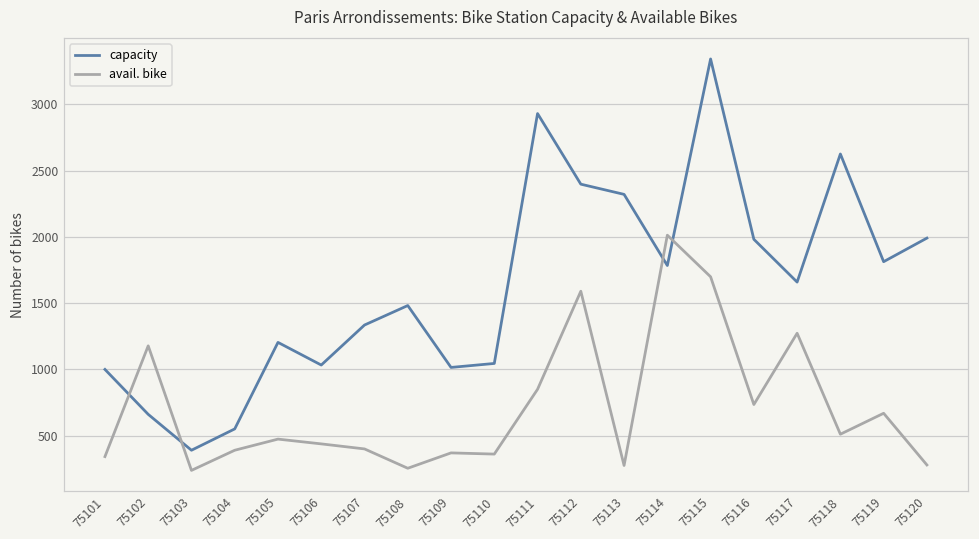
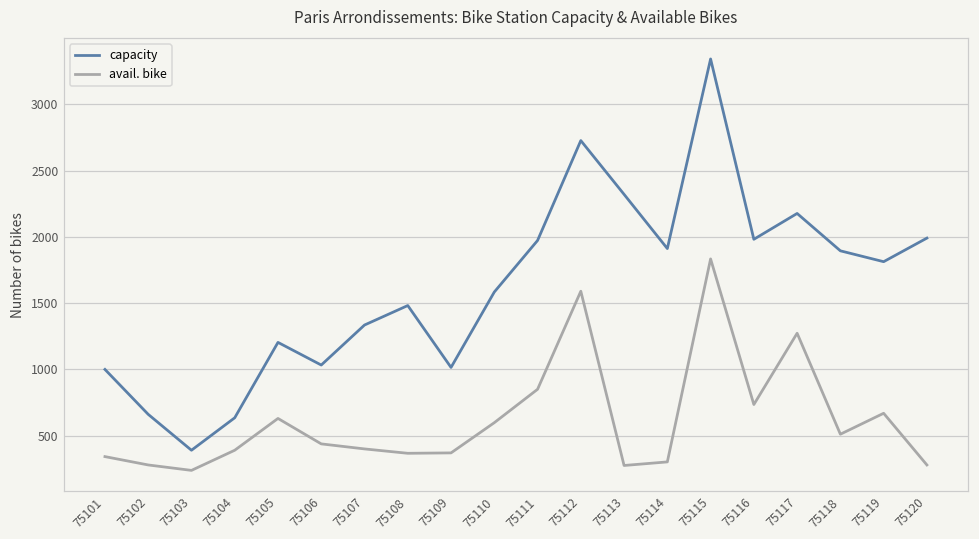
  {
    "capacity": {
      "75101": 1000,
      "75102": 660,
      "75103": 390,
-     "75104": 550,
+     "75104": 630,
      "75105": 1200,
      "75106": 1030,
      "75107": 1330,
      "75108": 1480,
      "75109": 1010,
-     "75110": 1040,
-     "75111": 2930,
-     "75112": 2400,
+     "75110": 1580,
+     "75111": 1970,
+     "75112": 2730,
      "75113": 2320,
-     "75114": 1780,
+     "75114": 1910,
      "75115": 3340,
      "75116": 1980,
-     "75117": 1660,
-     "75118": 2630,
+     "75117": 2180,
+     "75118": 1890,
      "75119": 1810,
      "75120": 1990
    },
    "avail. bike": {
      "75101": 340,
-     "75102": 1180,
+     "75102": 280,
      "75103": 240,
      "75104": 390,
-     "75105": 470,
+     "75105": 630,
      "75106": 440,
      "75107": 400,
-     "75108": 250,
+     "75108": 370,
      "75109": 370,
-     "75110": 360,
+     "75110": 600,
      "75111": 850,
      "75112": 1590,
      "75113": 270,
-     "75114": 2010,
-     "75115": 1700,
+     "75114": 300,
+     "75115": 1830,
      "75116": 730,
      "75117": 1270,
      "75118": 510,
      "75119": 670,
      "75120": 280
    }
  }
